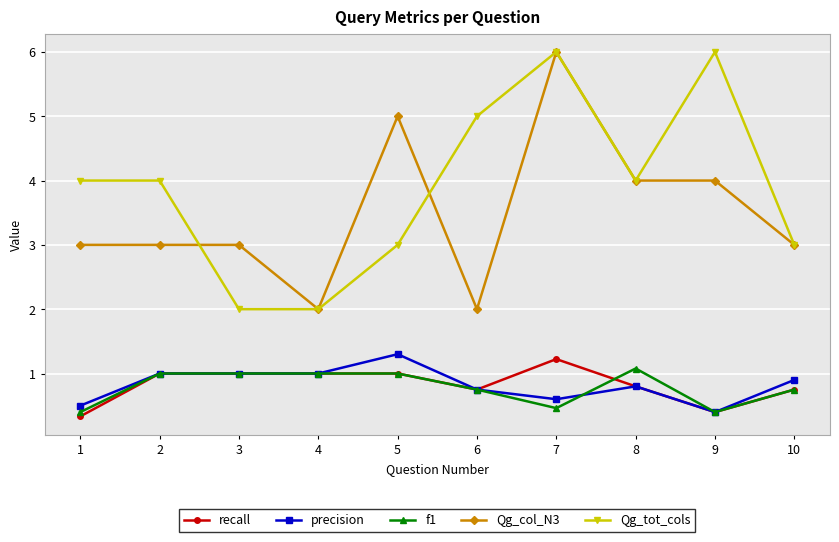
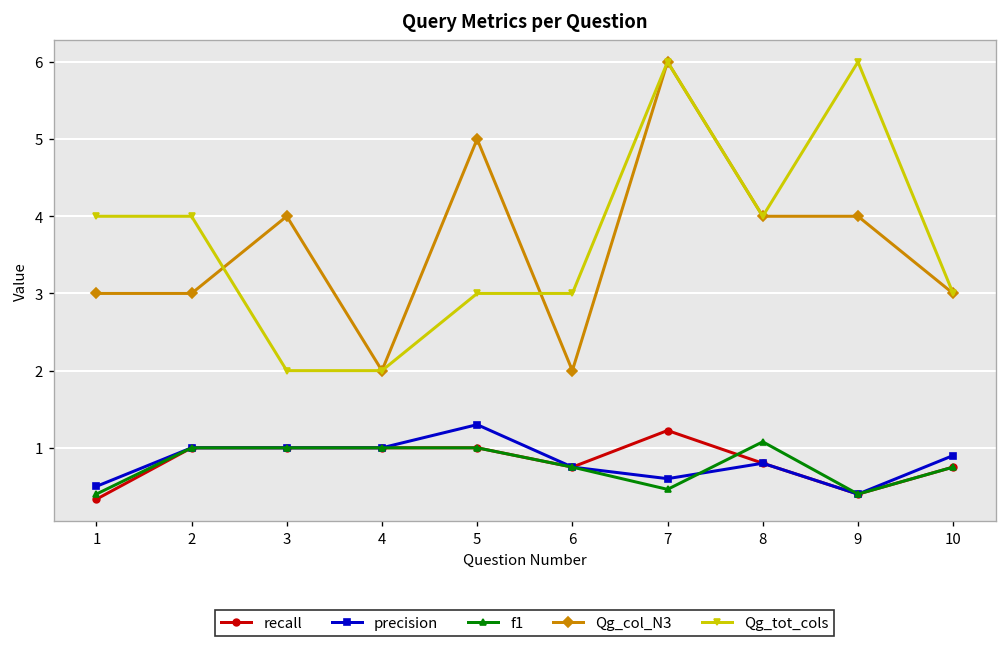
  {
    "recall": {
      "1": 0.3,
      "7": 1.2
    },
    "precision": {
      "1": 0.5,
      "5": 1.3,
      "7": 0.6,
      "10": 0.9
    },
    "f1": {
      "1": 0.4,
      "7": 0.5,
      "8": 1.1
    },
    "Qg_col_N3": {
      "1": 3,
      "2": 3,
-     "3": 3,
+     "3": 4,
      "5": 5,
      "6": 2,
      "9": 4
    },
    "Qg_tot_cols": {
      "1": 4,
      "2": 4,
      "3": 2,
      "5": 3,
-     "6": 5,
+     "6": 3,
      "9": 6
    }
  }
